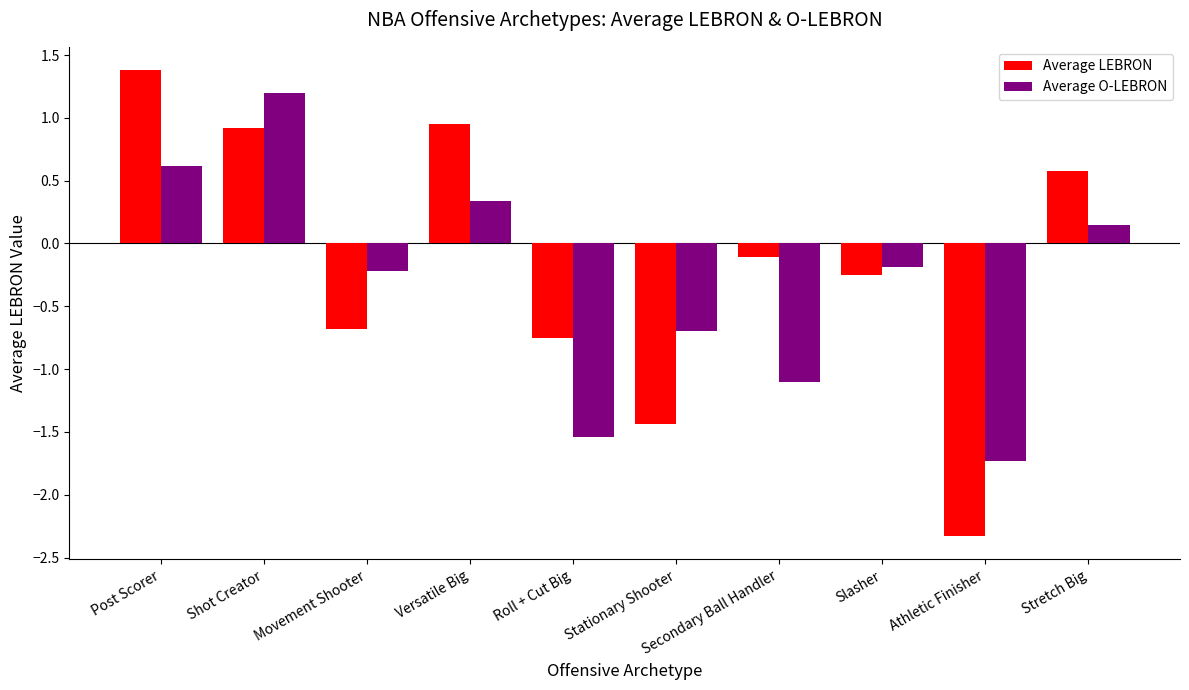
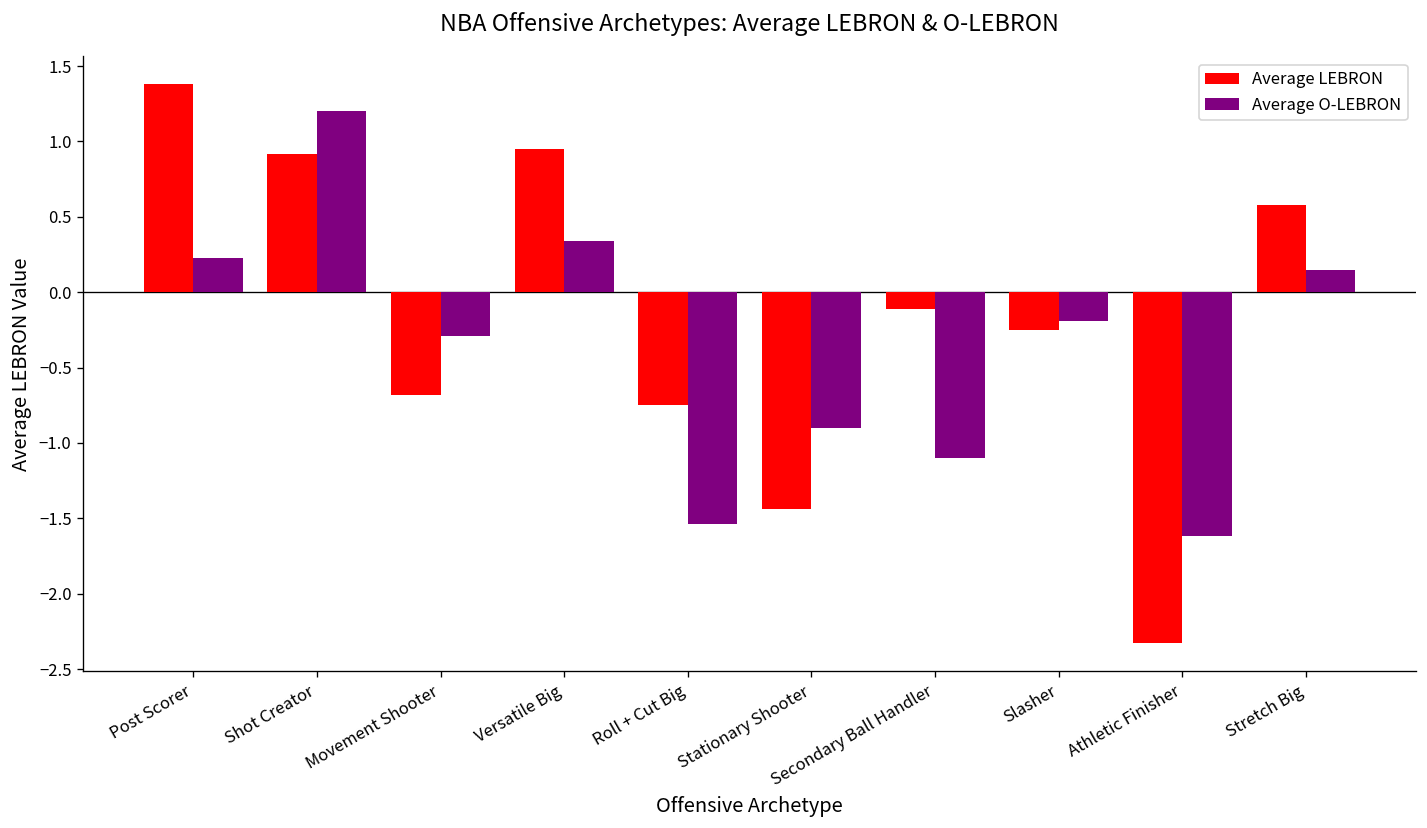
  {
    "Average LEBRON": {
      "Post Scorer": 1.38,
      "Shot Creator": 0.92,
      "Movement Shooter": -0.68,
      "Versatile Big": 0.95,
      "Roll + Cut Big": -0.75,
      "Stationary Shooter": -1.44,
      "Secondary Ball Handler": -0.11,
      "Slasher": -0.25,
      "Athletic Finisher": -2.33,
      "Stretch Big": 0.58
    },
    "Average O-LEBRON": {
-     "Post Scorer": 0.62,
+     "Post Scorer": 0.23,
      "Shot Creator": 1.20,
-     "Movement Shooter": -0.22,
+     "Movement Shooter": -0.29,
      "Versatile Big": 0.34,
      "Roll + Cut Big": -1.54,
-     "Stationary Shooter": -0.7,
+     "Stationary Shooter": -0.9,
      "Secondary Ball Handler": -1.10,
      "Slasher": -0.19,
-     "Athletic Finisher": -1.73,
+     "Athletic Finisher": -1.62,
      "Stretch Big": 0.15
    }
  }
